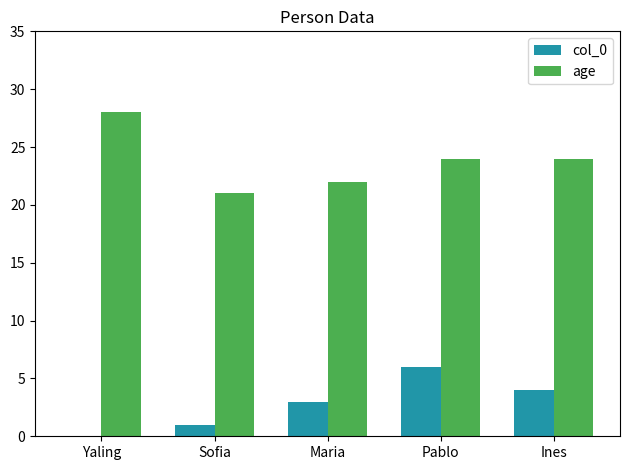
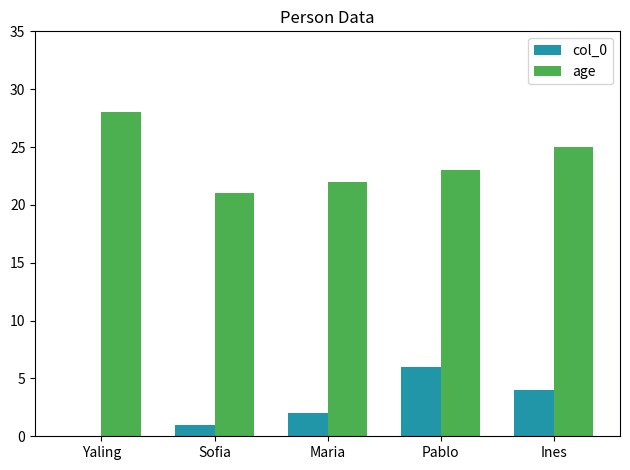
  {
    "col_0": {
      "Yaling": 0,
      "Sofia": 1,
-     "Maria": 3,
+     "Maria": 2,
      "Pablo": 6,
      "Ines": 4
    },
    "age": {
      "Yaling": 28,
      "Sofia": 21,
      "Maria": 22,
-     "Pablo": 24,
-     "Ines": 24
+     "Pablo": 23,
+     "Ines": 25
    }
  }
